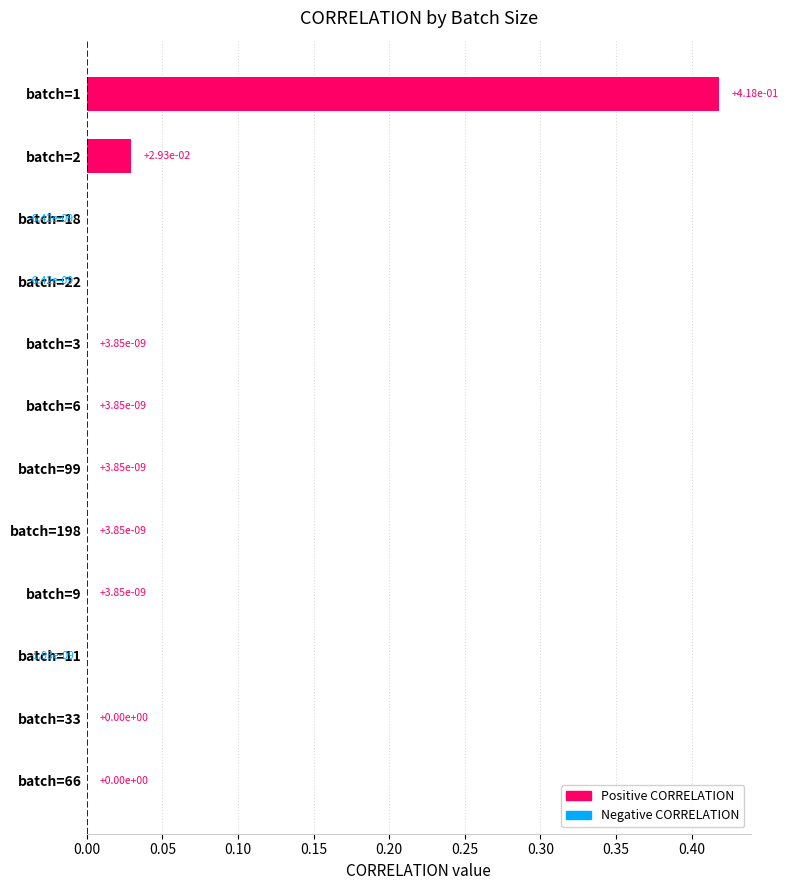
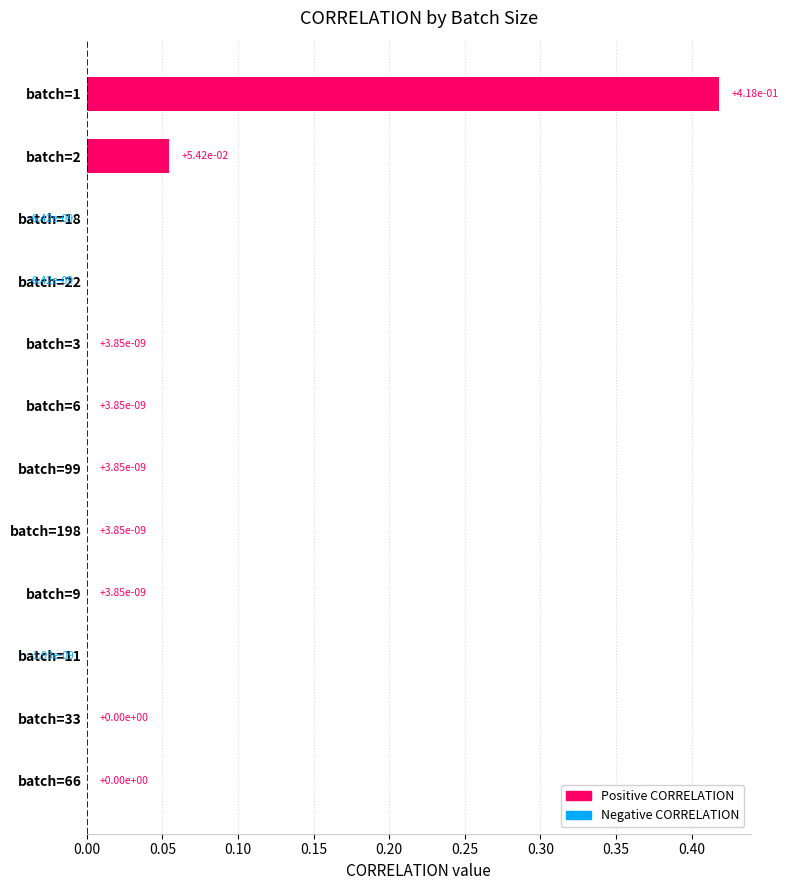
  {
    "batch=1": "+4.18e-01",
-   "batch=2": "+2.93e-02",
+   "batch=2": "+5.42e-02",
    "batch=18": "-6.42e-09",
    "batch=22": "-6.42e-09",
    "batch=3": "+3.85e-09",
    "batch=6": "+3.85e-09",
    "batch=99": "+3.85e-09",
    "batch=198": "+3.85e-09",
    "batch=9": "+3.85e-09",
    "batch=11": "-1.93e-09",
    "batch=33": "+0.00e+00",
    "batch=66": "+0.00e+00"
  }
